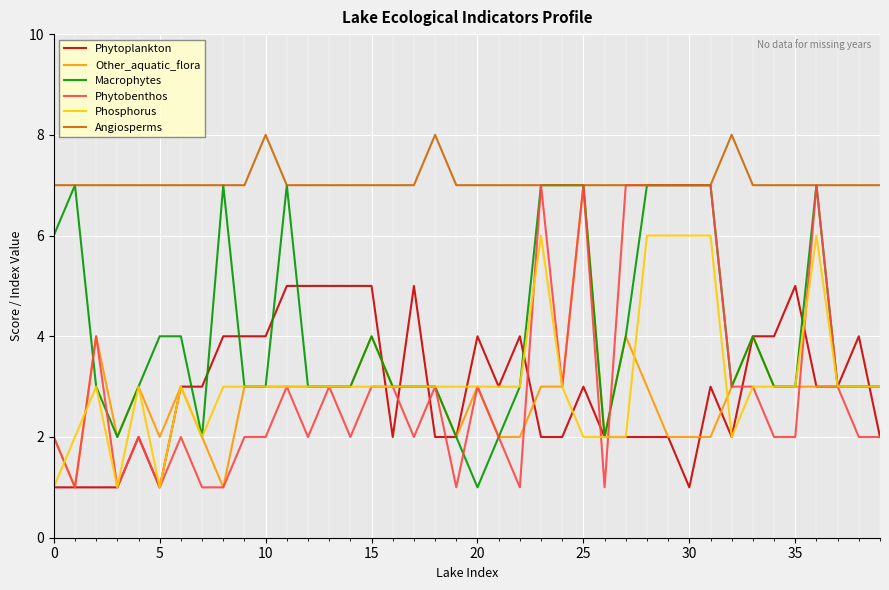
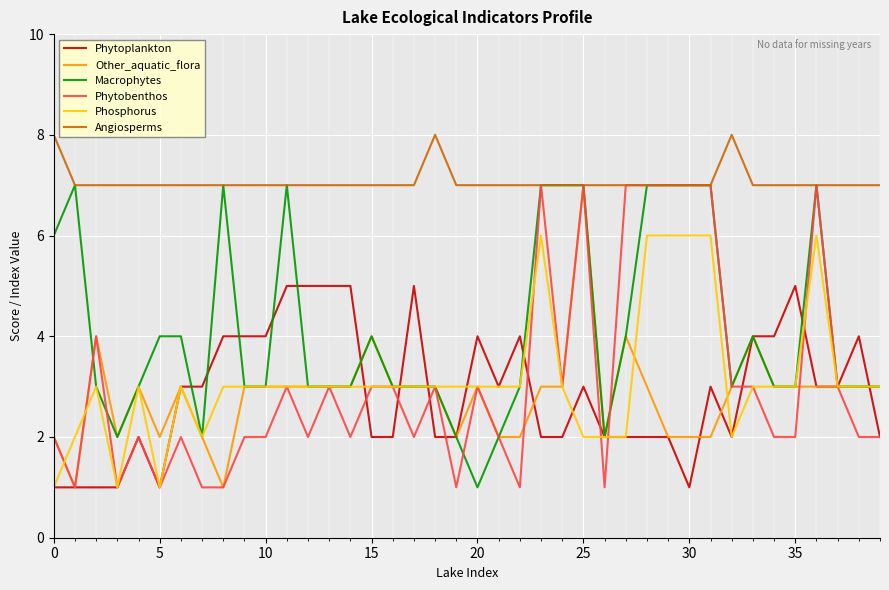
  {
    "Phytoplankton": {
      "10": 4,
-     "15": 5,
+     "15": 2,
      "20": 4,
      "25": 3,
      "30": 1,
      "35": 5
    },
    "Macrophytes": {
      "0": 6,
      "5": 4,
      "20": 1
    },
    "Phytobenthos": {
      "10": 2,
      "35": 2
    },
    "Angiosperms": {
-     "0": 7,
+     "0": 8,
      "5": 7,
-     "10": 8,
+     "10": 7,
      "15": 7,
      "20": 7,
      "35": 7
    }
  }
